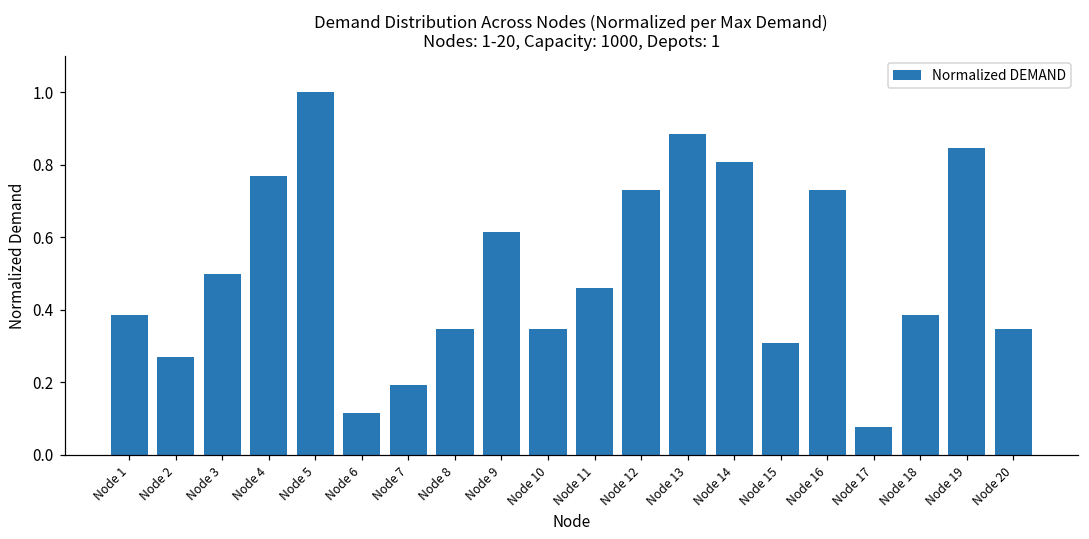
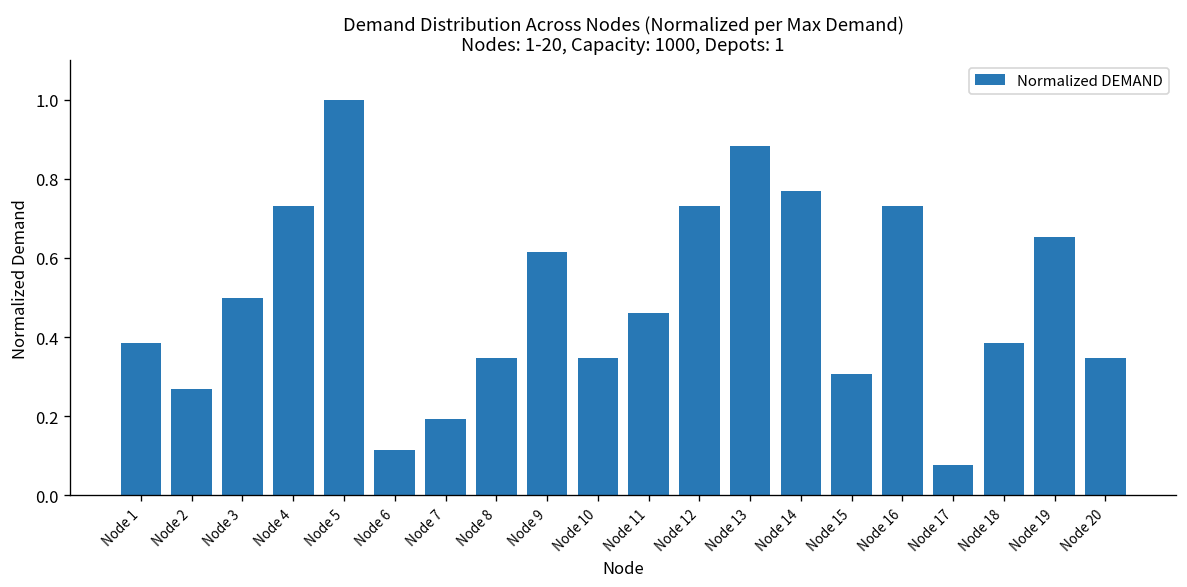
  {
    "Node 1": 0.38,
    "Node 2": 0.27,
    "Node 3": 0.50,
-   "Node 4": 0.77,
+   "Node 4": 0.73,
    "Node 5": 1.00,
    "Node 6": 0.12,
    "Node 7": 0.19,
    "Node 8": 0.35,
    "Node 9": 0.62,
    "Node 10": 0.35,
    "Node 11": 0.46,
    "Node 12": 0.73,
    "Node 13": 0.88,
-   "Node 14": 0.81,
+   "Node 14": 0.77,
    "Node 15": 0.31,
    "Node 16": 0.73,
    "Node 17": 0.08,
    "Node 18": 0.38,
-   "Node 19": 0.85,
+   "Node 19": 0.65,
    "Node 20": 0.35
  }
